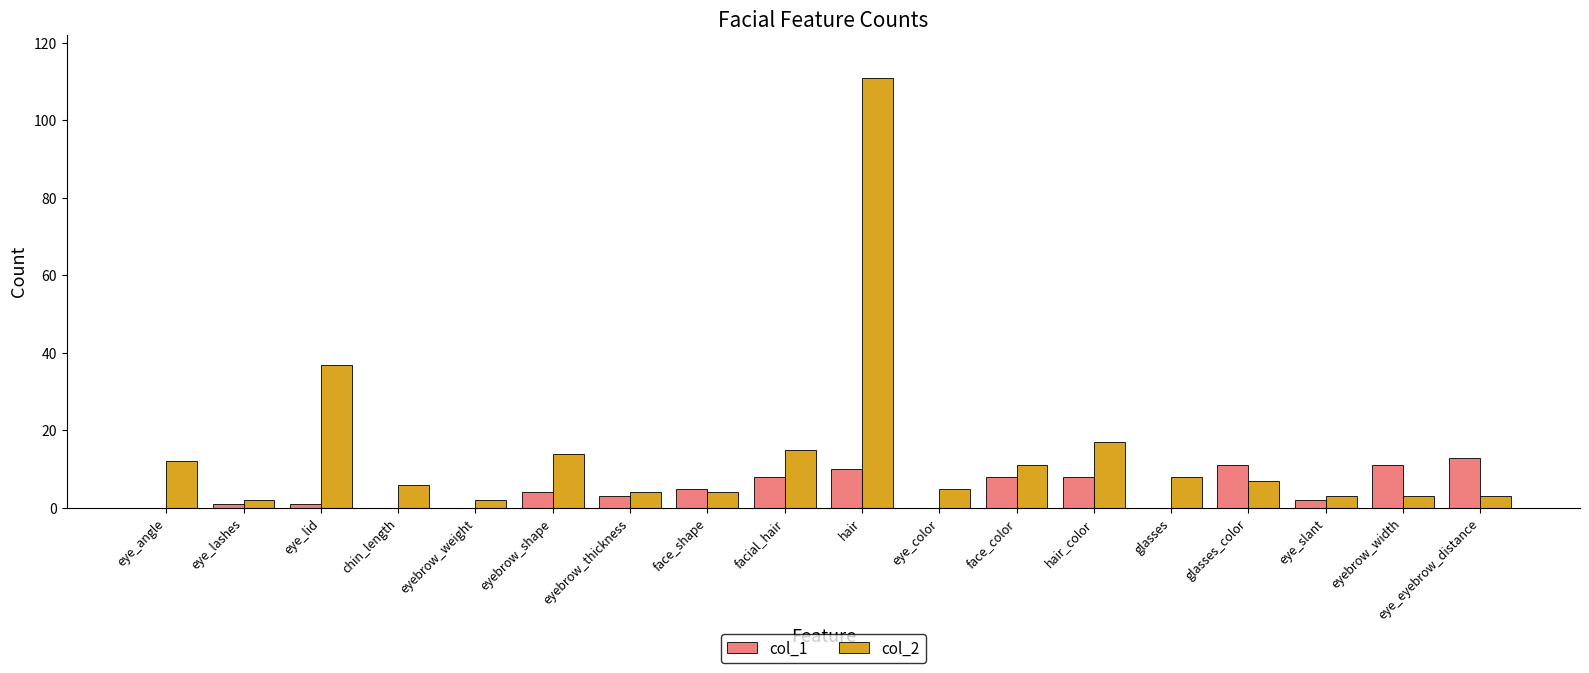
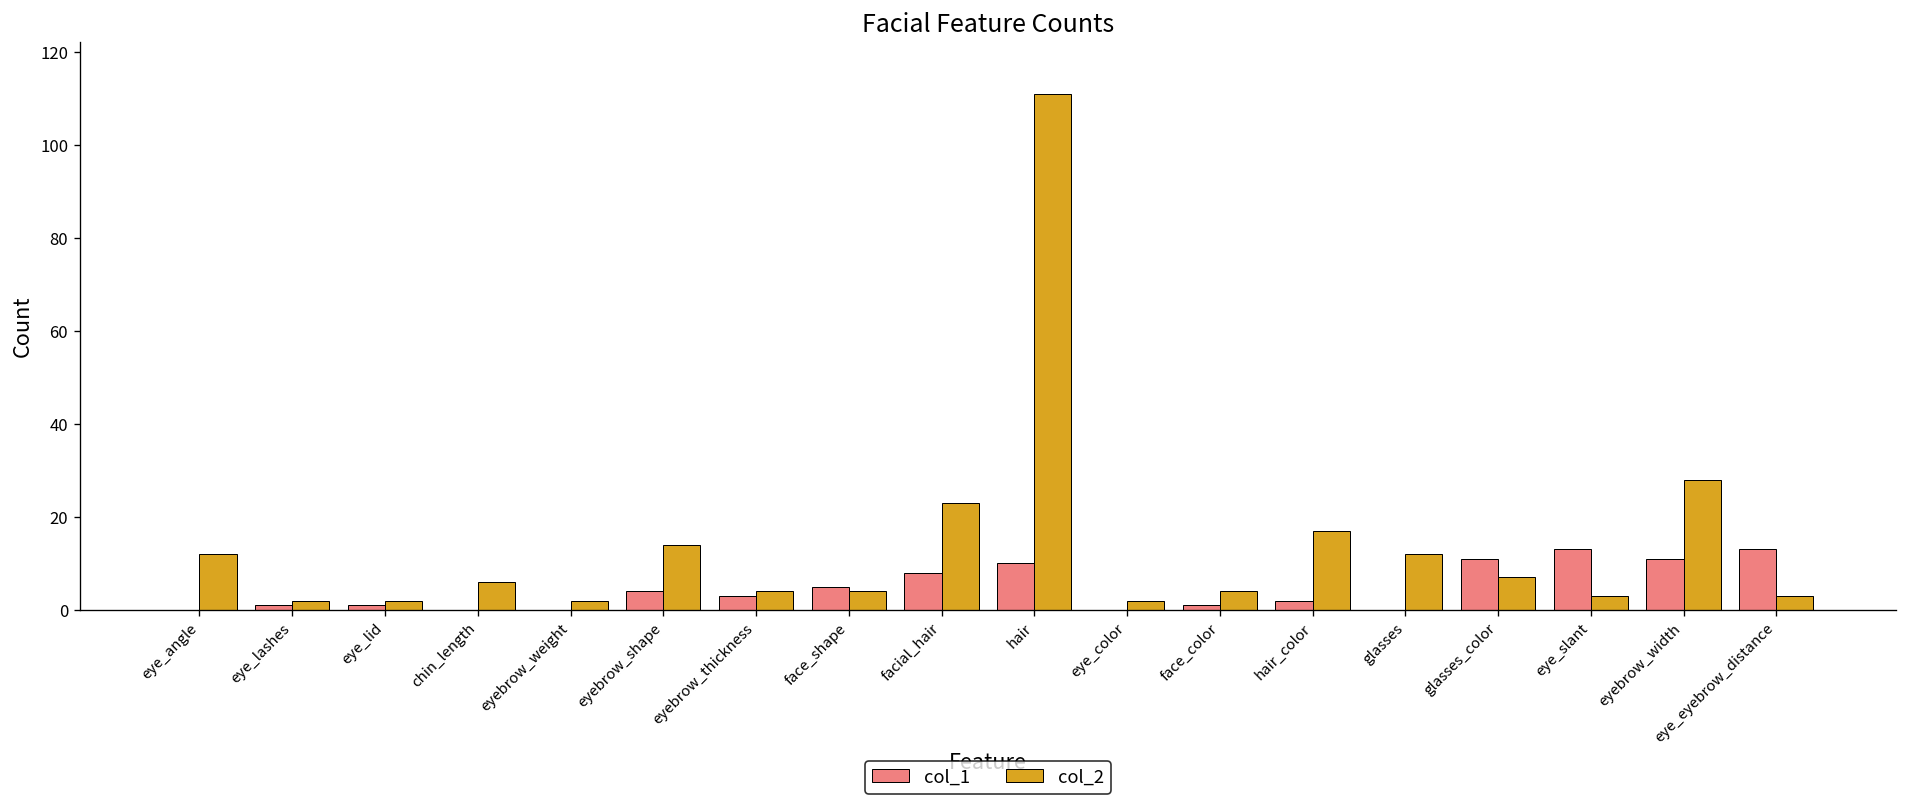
  {
    "col_1": {
      "eye_angle": 0,
      "eye_lashes": 1,
      "eye_lid": 1,
      "chin_length": 0,
      "eyebrow_weight": 0,
      "eyebrow_shape": 4,
      "eyebrow_thickness": 3,
      "face_shape": 5,
      "facial_hair": 8,
      "hair": 10,
      "eye_color": 0,
-     "face_color": 8,
-     "hair_color": 8,
+     "face_color": 1,
+     "hair_color": 2,
      "glasses": 0,
      "glasses_color": 11,
-     "eye_slant": 2,
+     "eye_slant": 13,
      "eyebrow_width": 11,
      "eye_eyebrow_distance": 13
    },
    "col_2": {
      "eye_angle": 12,
      "eye_lashes": 2,
-     "eye_lid": 37,
+     "eye_lid": 2,
      "chin_length": 6,
      "eyebrow_weight": 2,
      "eyebrow_shape": 14,
      "eyebrow_thickness": 4,
      "face_shape": 4,
-     "facial_hair": 15,
+     "facial_hair": 23,
      "hair": 111,
-     "eye_color": 5,
-     "face_color": 11,
+     "eye_color": 2,
+     "face_color": 4,
      "hair_color": 17,
-     "glasses": 8,
+     "glasses": 12,
      "glasses_color": 7,
      "eye_slant": 3,
-     "eyebrow_width": 3,
+     "eyebrow_width": 28,
      "eye_eyebrow_distance": 3
    }
  }
